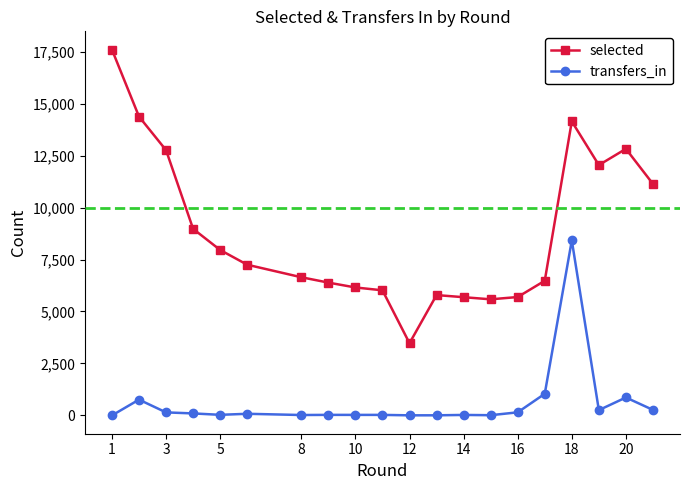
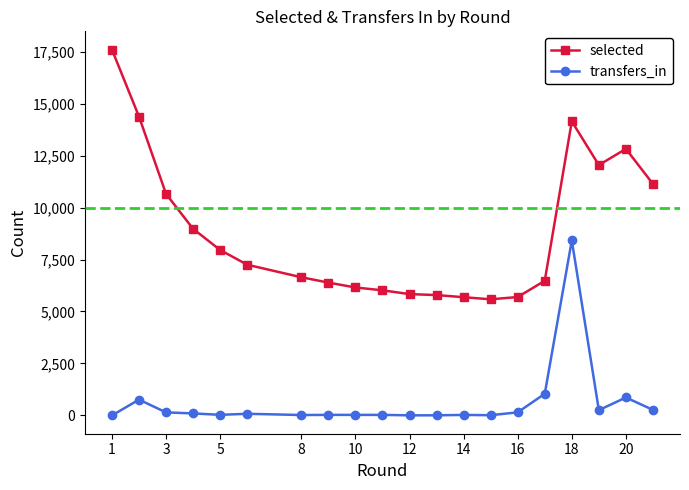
  {
    "selected": {
      "1": "17,600",
-     "3": "12,800",
+     "3": "10,700",
      "5": "8,000",
      "8": "6,600",
      "10": "6,200",
-     "12": "3,500",
+     "12": "5,800",
      "14": "5,700",
      "16": "5,700",
      "18": "14,100",
      "20": "12,800"
    },
    "transfers_in": {
      "1": "0",
      "3": "100",
      "5": "0",
      "8": "0",
      "10": "0",
      "12": "0",
      "14": "0",
      "16": "100",
      "18": "8,400",
      "20": "900"
    }
  }
